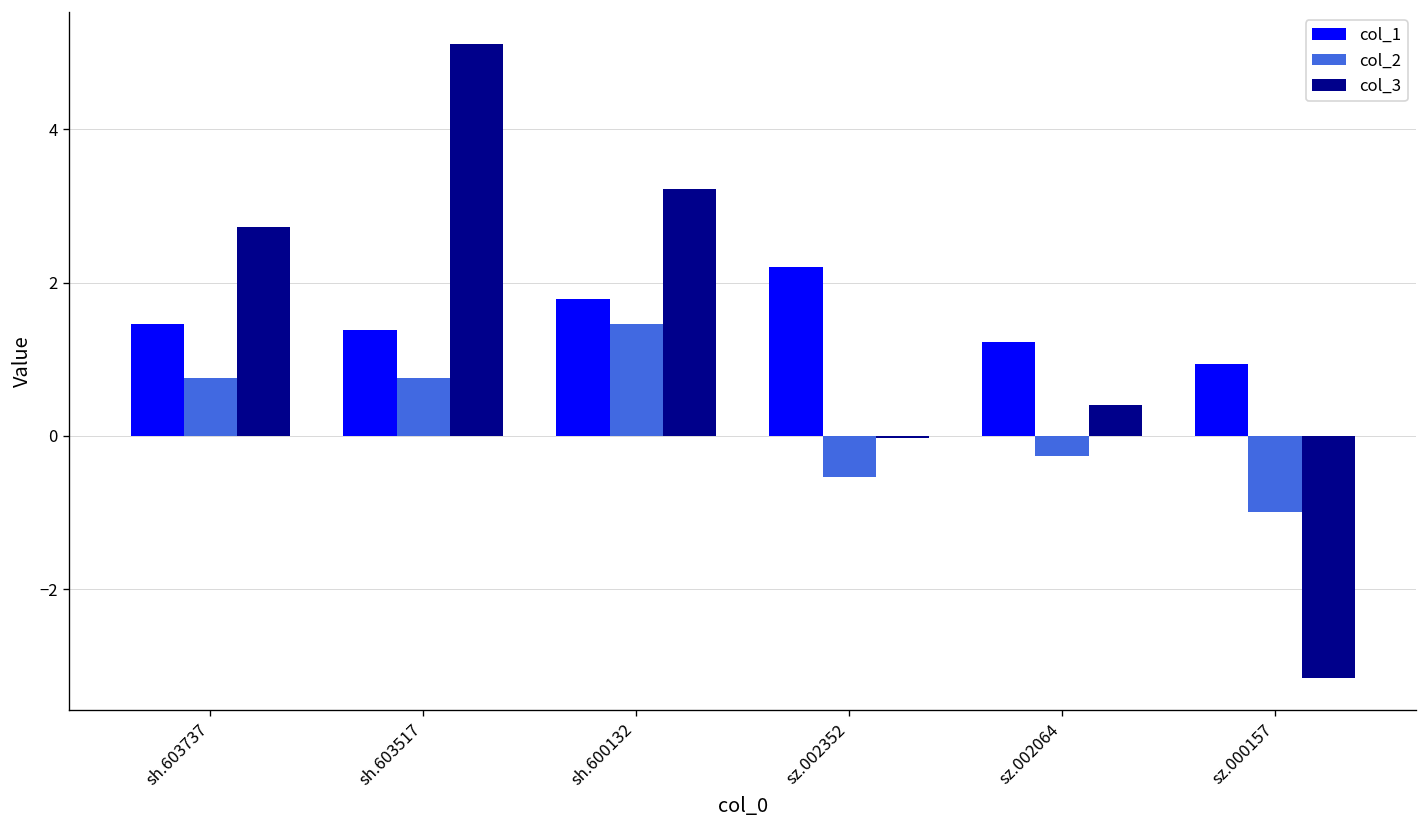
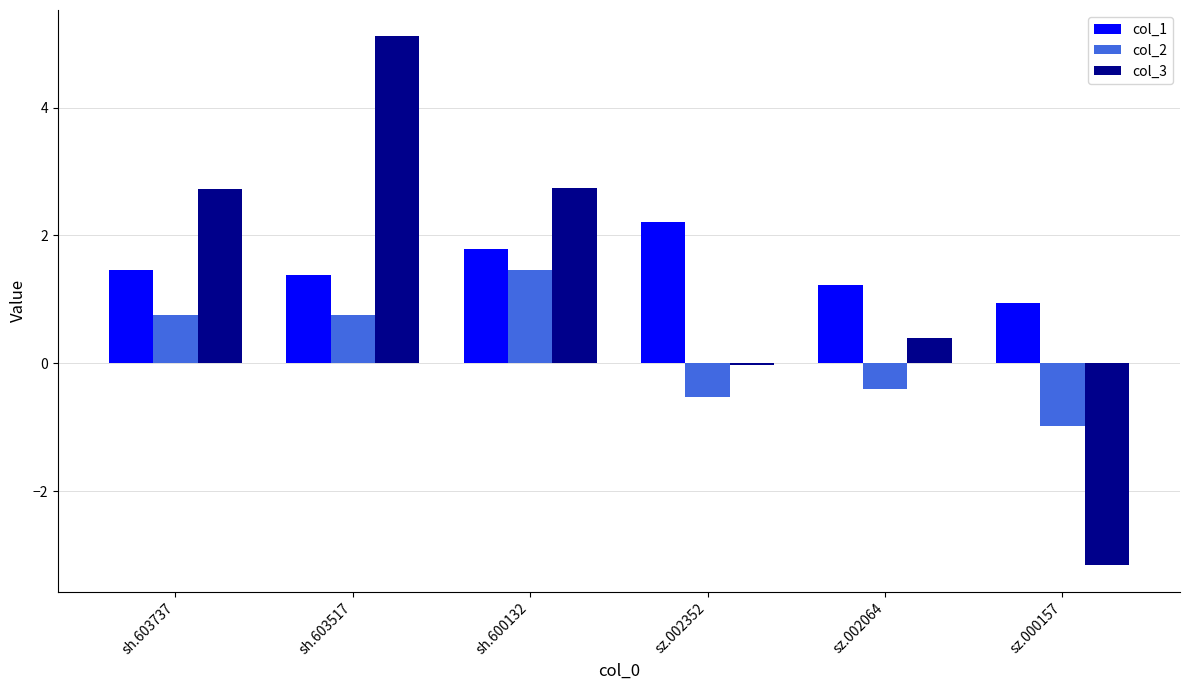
  {
    "col_1": {
      "sh.603737": 1.5,
      "sh.603517": 1.4,
      "sh.600132": 1.8,
      "sz.002352": 2.2,
      "sz.002064": 1.2,
      "sz.000157": 0.9
    },
    "col_2": {
      "sh.603737": 0.7,
      "sh.603517": 0.8,
      "sh.600132": 1.5,
      "sz.002352": -0.5,
-     "sz.002064": -0.3,
+     "sz.002064": -0.4,
      "sz.000157": -1.0
    },
    "col_3": {
      "sh.603737": 2.7,
      "sh.603517": 5.1,
-     "sh.600132": 3.2,
+     "sh.600132": 2.7,
      "sz.002064": 0.4,
      "sz.000157": -3.2
    }
  }
